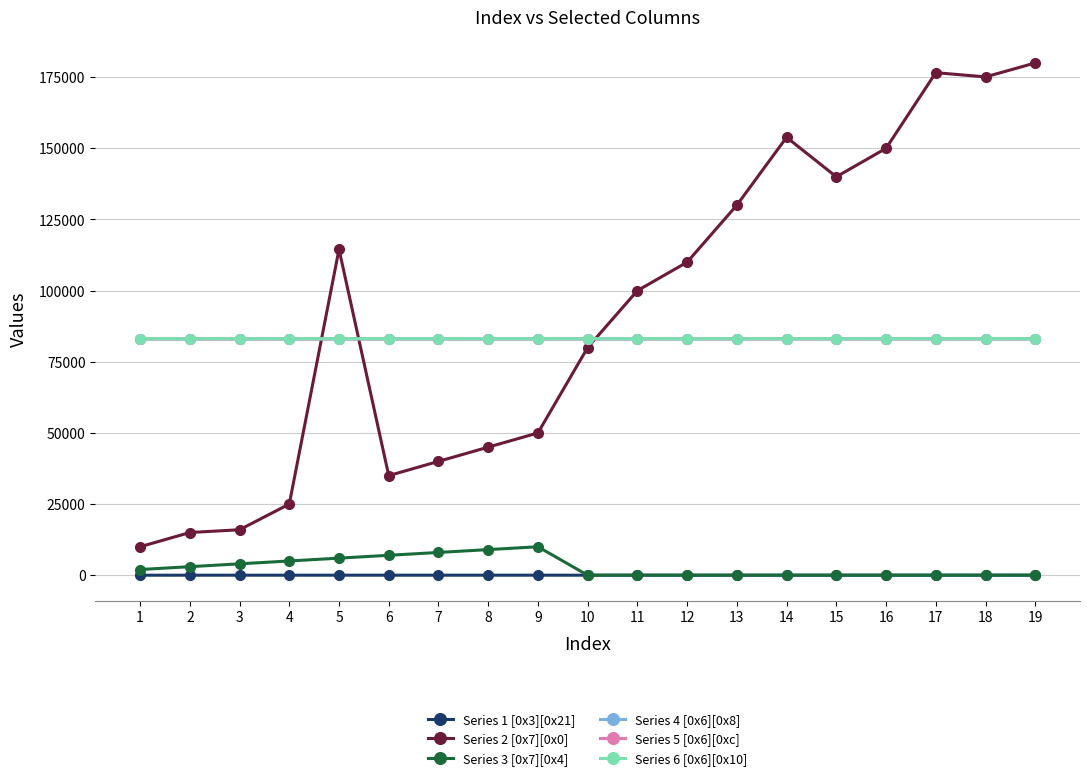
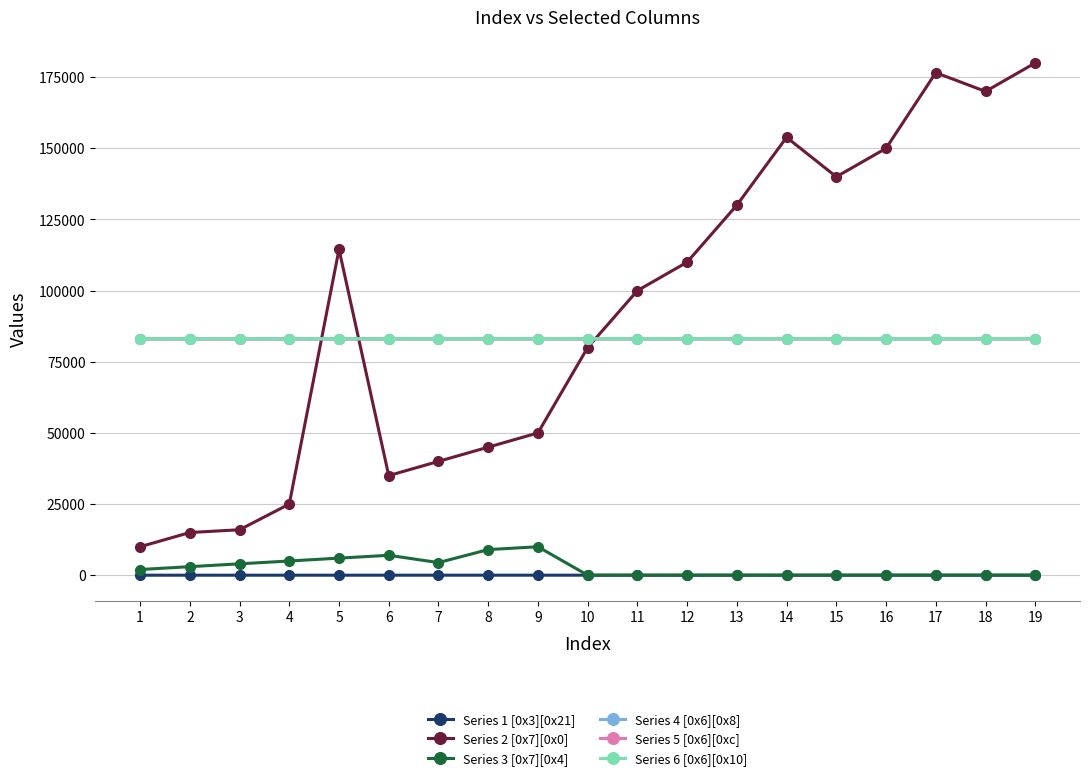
  {
    "Series 1 [0x3][0x21]": {
      "1": 0,
      "2": 0,
      "3": 0,
      "4": 0,
      "5": 0,
      "6": 0,
      "7": 0,
      "8": 0,
      "9": 0
    },
    "Series 2 [0x7][0x0]": {
      "1": 10000,
      "2": 15000,
      "3": 16000,
      "4": 25000,
      "5": 115000,
      "6": 35000,
      "7": 40000,
      "8": 45000,
      "9": 50000,
      "10": 80000,
      "11": 100000,
      "12": 110000,
      "13": 130000,
      "14": 154000,
      "15": 140000,
      "16": 150000,
      "17": 177000,
-     "18": 175000,
+     "18": 170000,
      "19": 180000
    },
    "Series 3 [0x7][0x4]": {
      "1": 2000,
      "2": 3000,
      "3": 4000,
      "4": 5000,
      "5": 6000,
      "6": 7000,
-     "7": 8000,
+     "7": 4000,
      "8": 9000,
      "9": 10000
    }
  }
